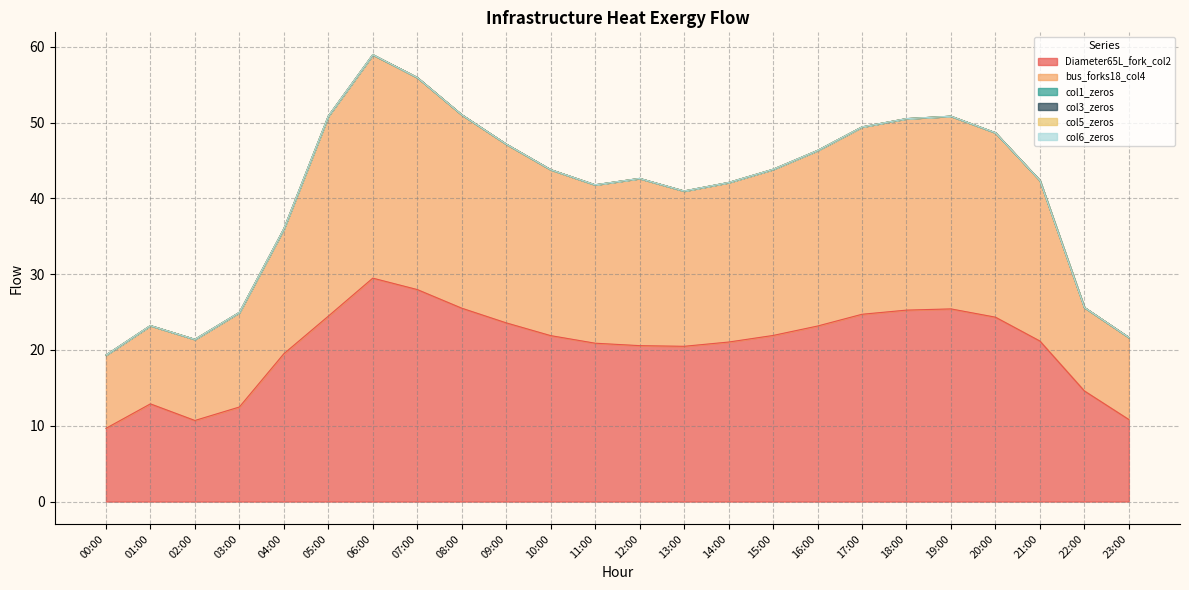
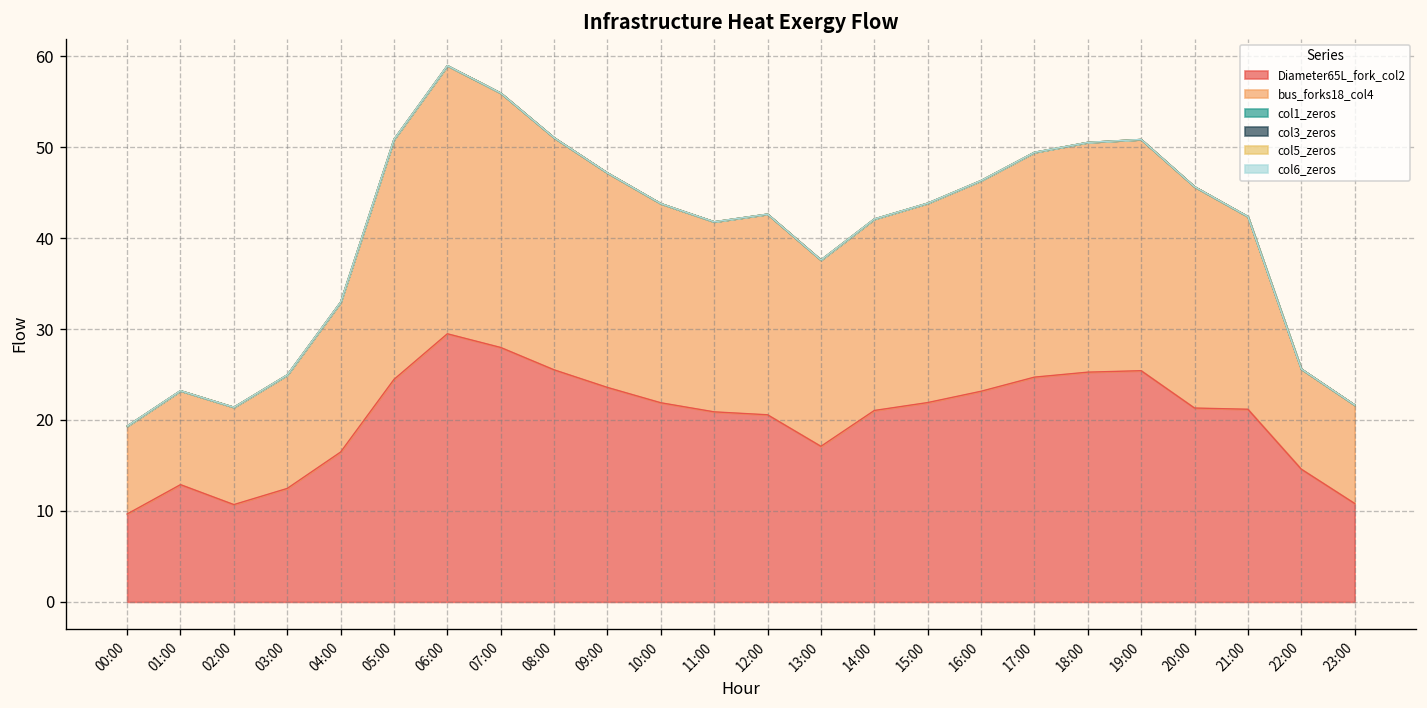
  {
    "Diameter65L_fork_col2": {
      "00:00": 10,
      "01:00": 13,
      "02:00": 11,
      "03:00": 12,
-     "04:00": 20,
+     "04:00": 16,
      "05:00": 24,
      "06:00": 29,
      "07:00": 28,
      "08:00": 26,
      "09:00": 24,
      "10:00": 22,
      "11:00": 21,
      "12:00": 21,
-     "13:00": 20,
+     "13:00": 17,
      "14:00": 21,
      "15:00": 22,
      "16:00": 23,
      "17:00": 25,
      "18:00": 25,
      "19:00": 25,
-     "20:00": 24,
+     "20:00": 21,
      "21:00": 21,
      "22:00": 15,
      "23:00": 11
    }
  }
